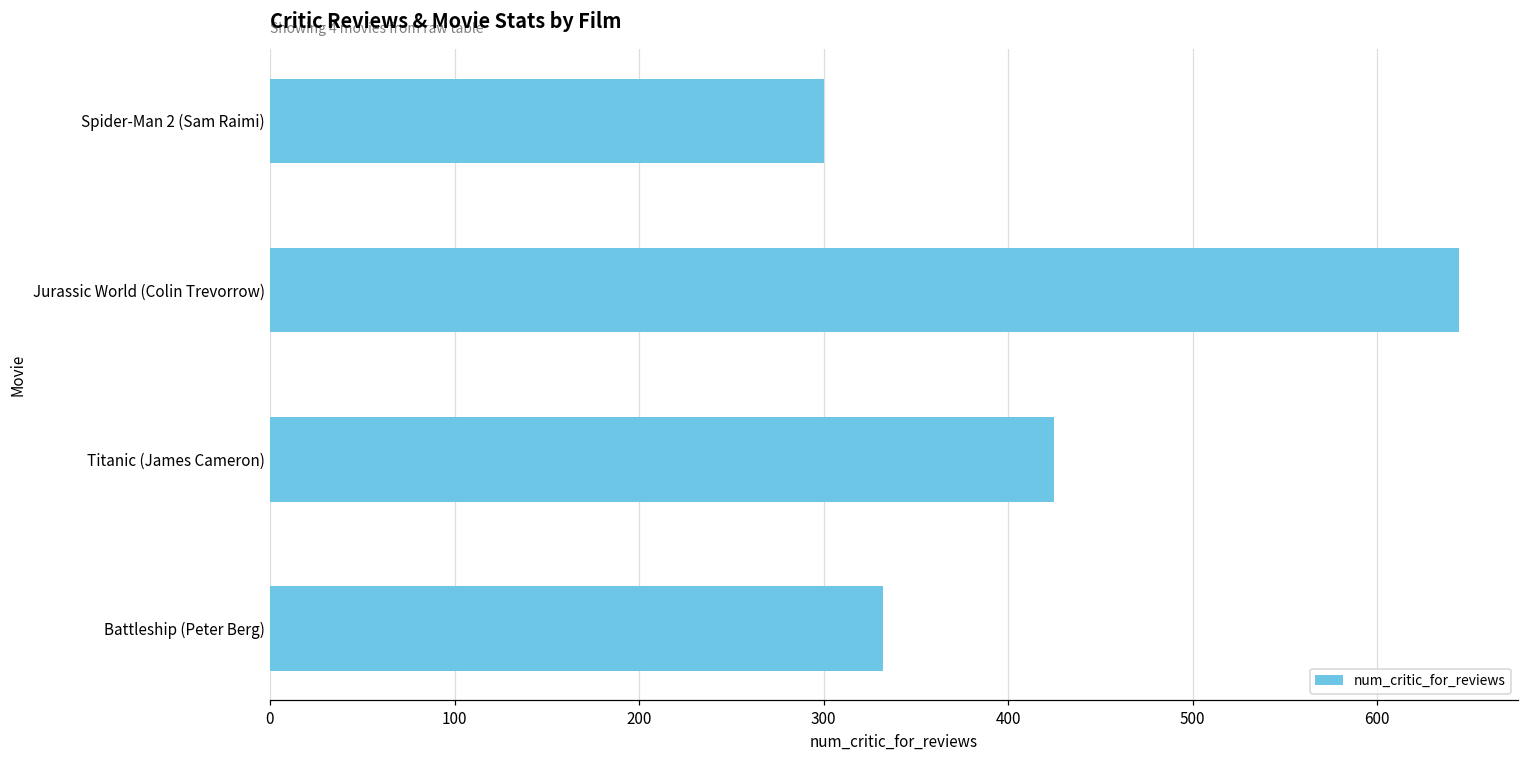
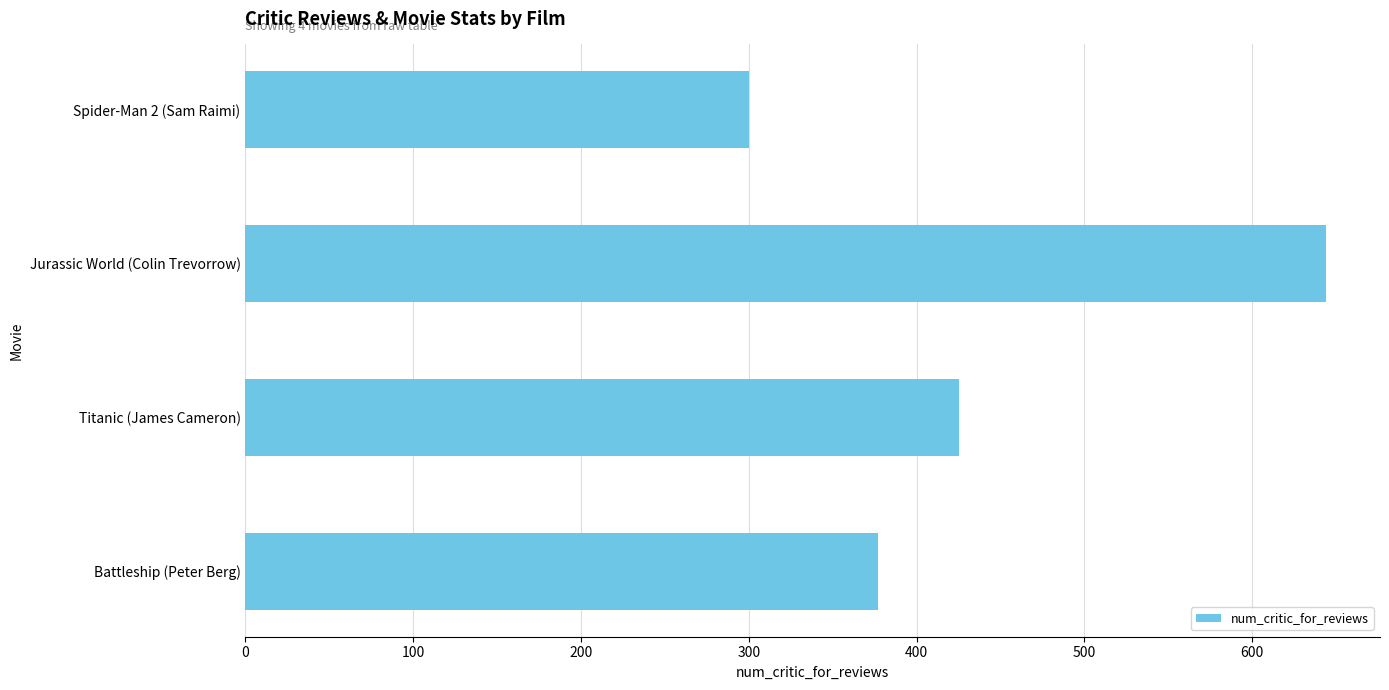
  {
    "Spider-Man 2 (Sam Raimi)": 300,
    "Jurassic World (Colin Trevorrow)": 644,
    "Titanic (James Cameron)": 425,
-   "Battleship (Peter Berg)": 332
+   "Battleship (Peter Berg)": 377
  }
